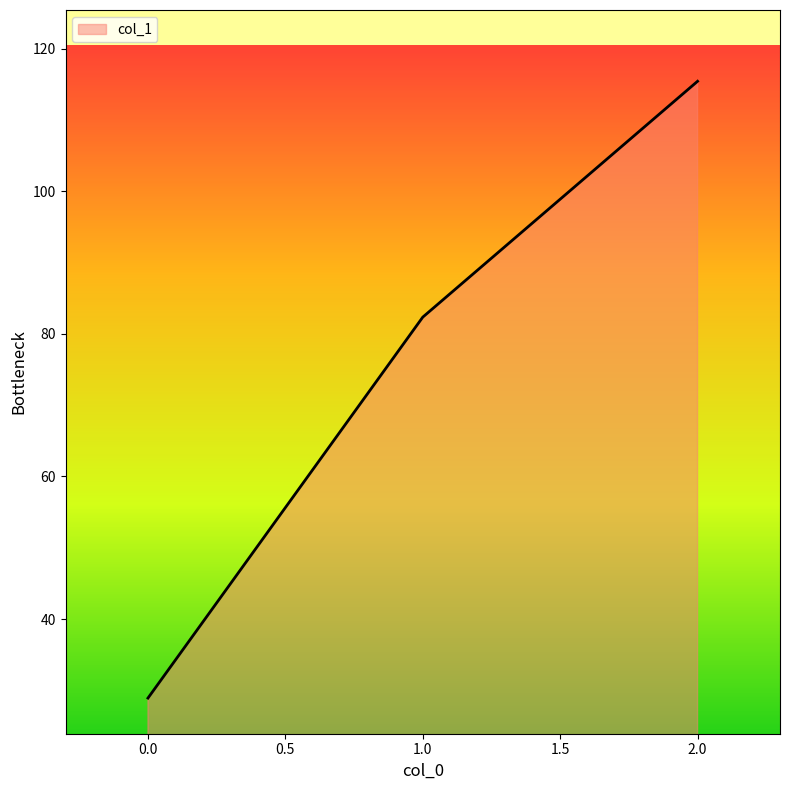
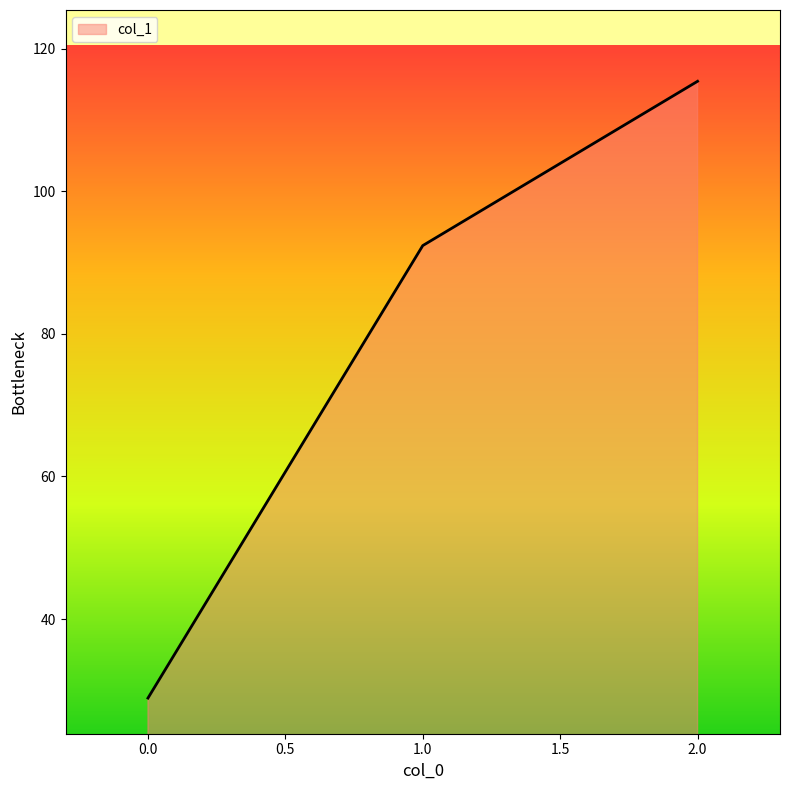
  {
    "0.0": 29,
-   "1.0": 82,
+   "1.0": 92,
    "2.0": 115
  }
